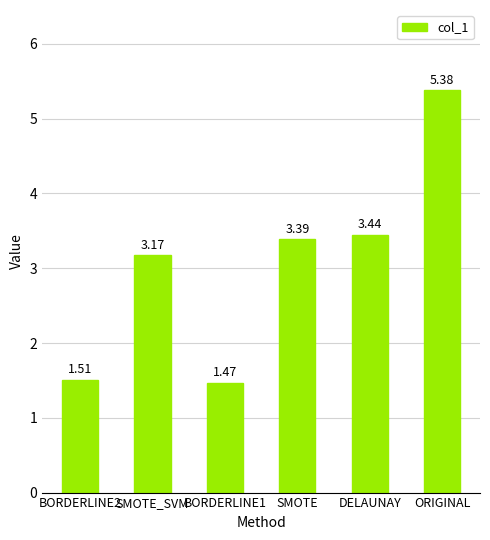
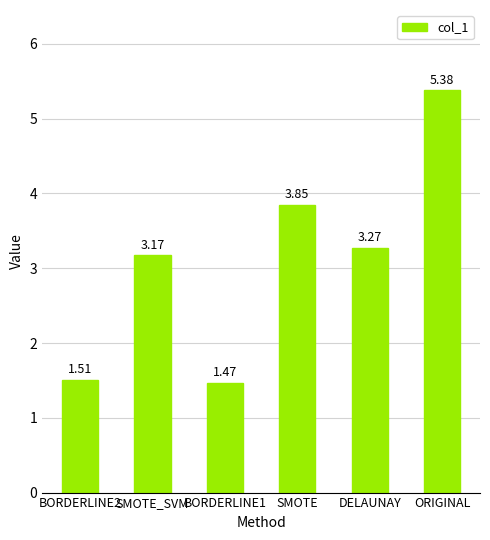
  {
    "BORDERLINE2": 1.51,
    "SMOTE_SVM": 3.17,
    "BORDERLINE1": 1.47,
-   "SMOTE": 3.39,
-   "DELAUNAY": 3.44,
+   "SMOTE": 3.85,
+   "DELAUNAY": 3.27,
    "ORIGINAL": 5.38
  }
